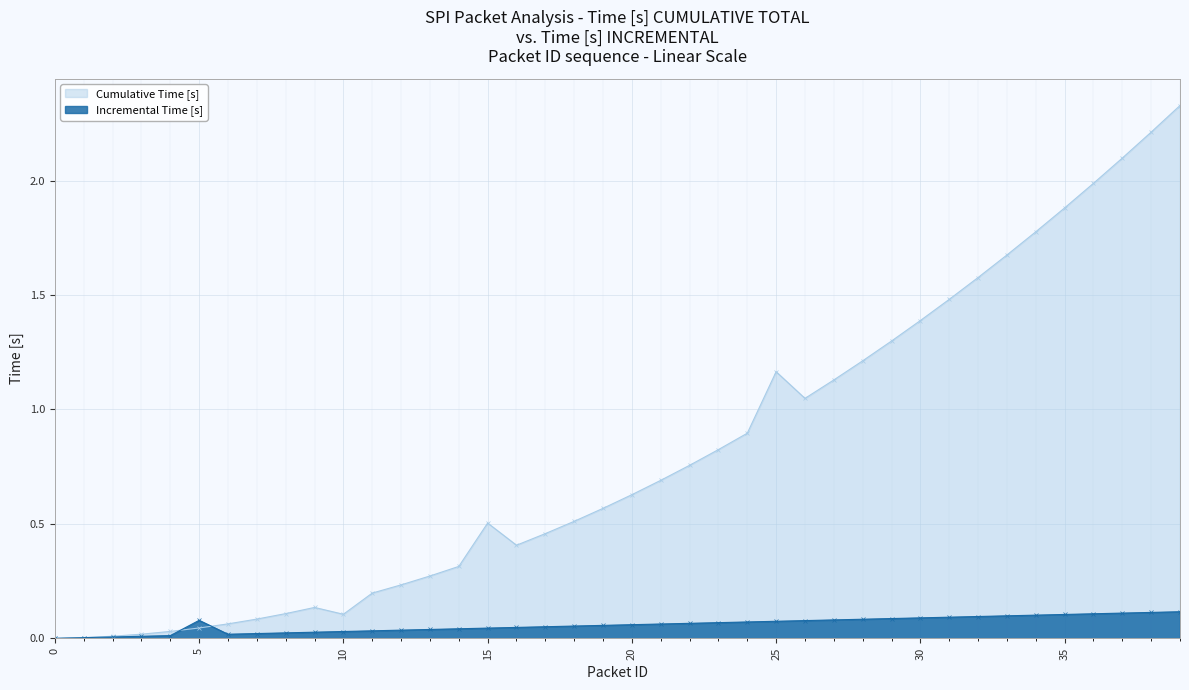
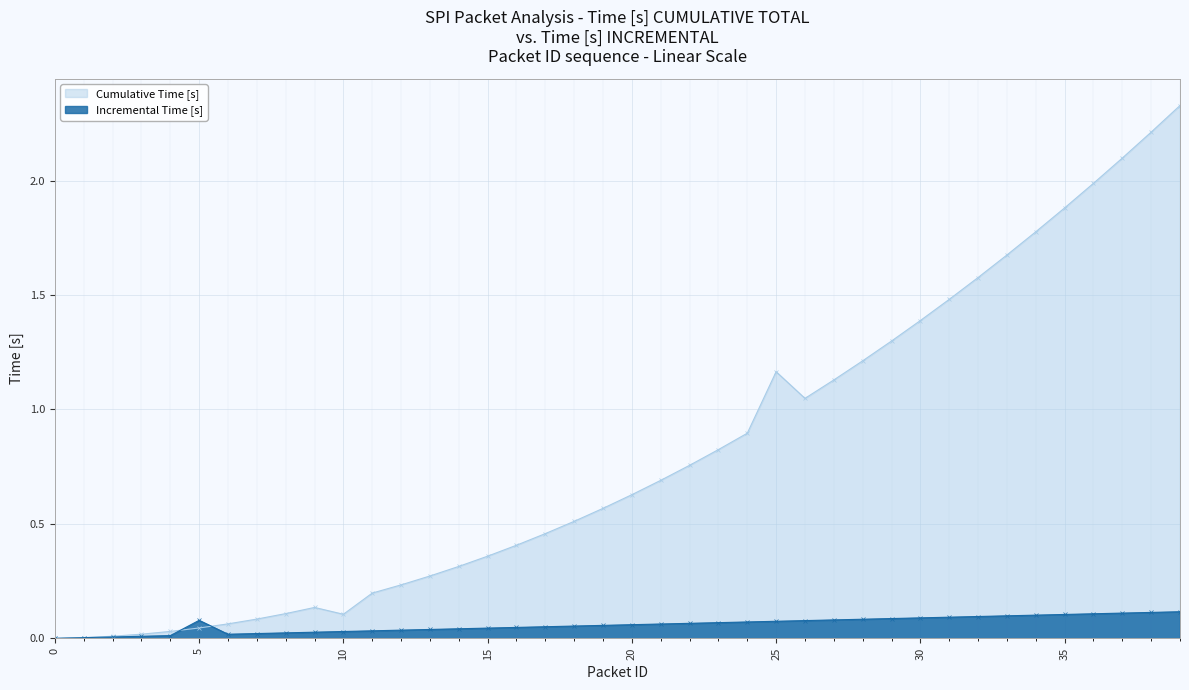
  {
    "Cumulative Time [s]": {
      "5": 0.05,
      "10": 0.11,
-     "15": 0.50,
+     "15": 0.36,
      "20": 0.63,
      "25": 1.17,
      "30": 1.39,
      "35": 1.88
    },
    "Incremental Time [s]": {
      "5": 0.08,
      "10": 0.03,
      "15": 0.04,
      "20": 0.06,
      "25": 0.07,
      "30": 0.09,
      "35": 0.10
    }
  }
